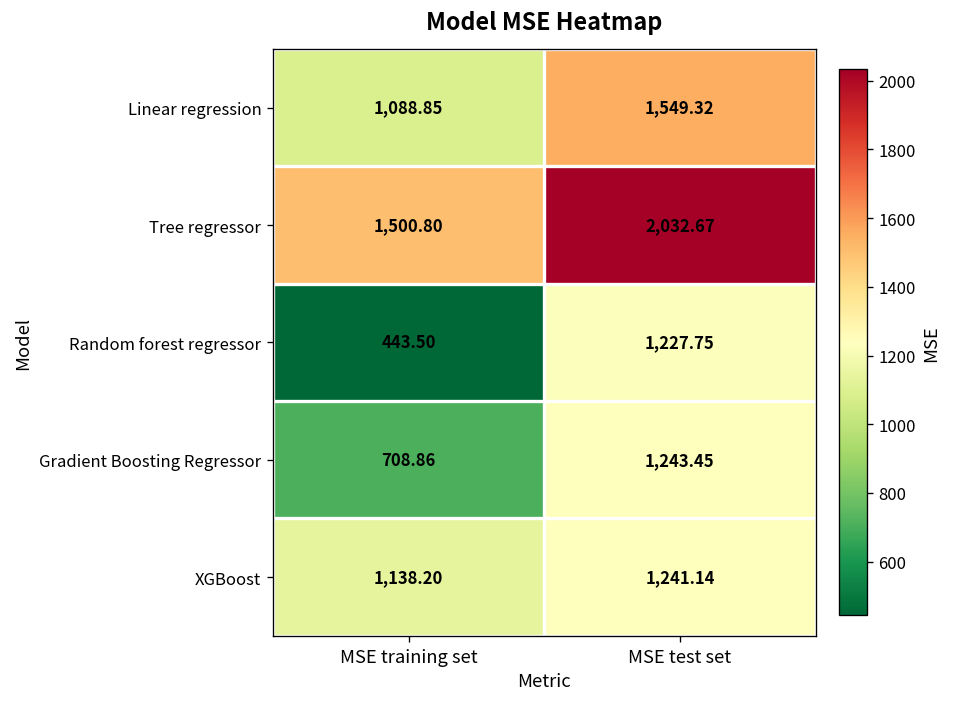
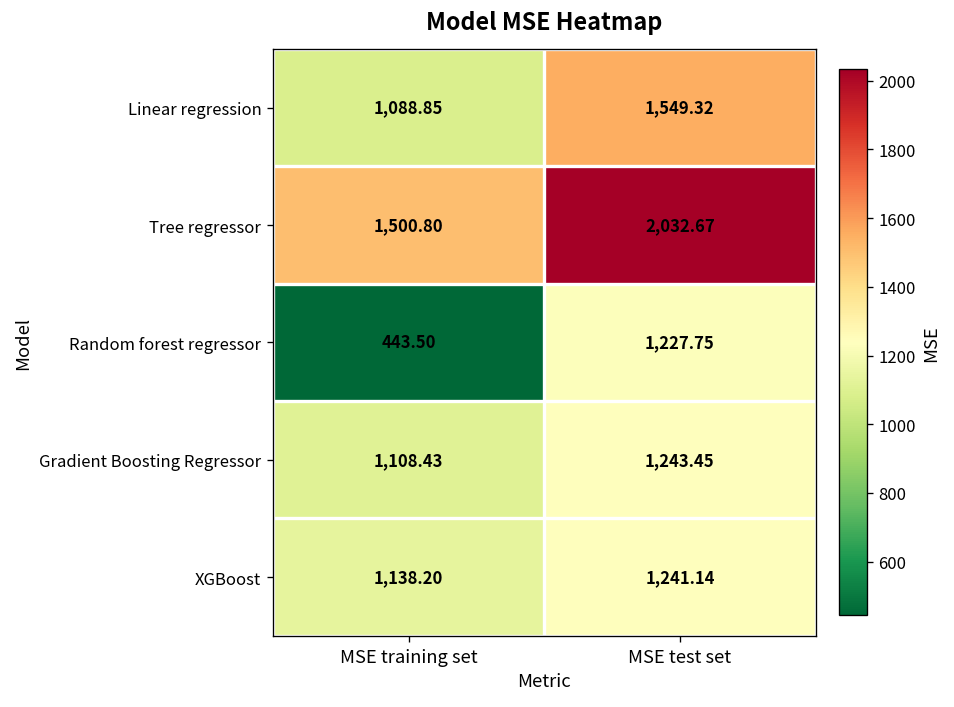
  {
    "Linear regression": {
      "MSE training set": "1,088.85",
      "MSE test set": "1,549.32"
    },
    "Tree regressor": {
      "MSE training set": "1,500.80",
      "MSE test set": "2,032.67"
    },
    "Random forest regressor": {
      "MSE training set": "443.50",
      "MSE test set": "1,227.75"
    },
    "Gradient Boosting Regressor": {
-     "MSE training set": "708.86",
+     "MSE training set": "1,108.43",
      "MSE test set": "1,243.45"
    },
    "XGBoost": {
      "MSE training set": "1,138.20",
      "MSE test set": "1,241.14"
    }
  }
